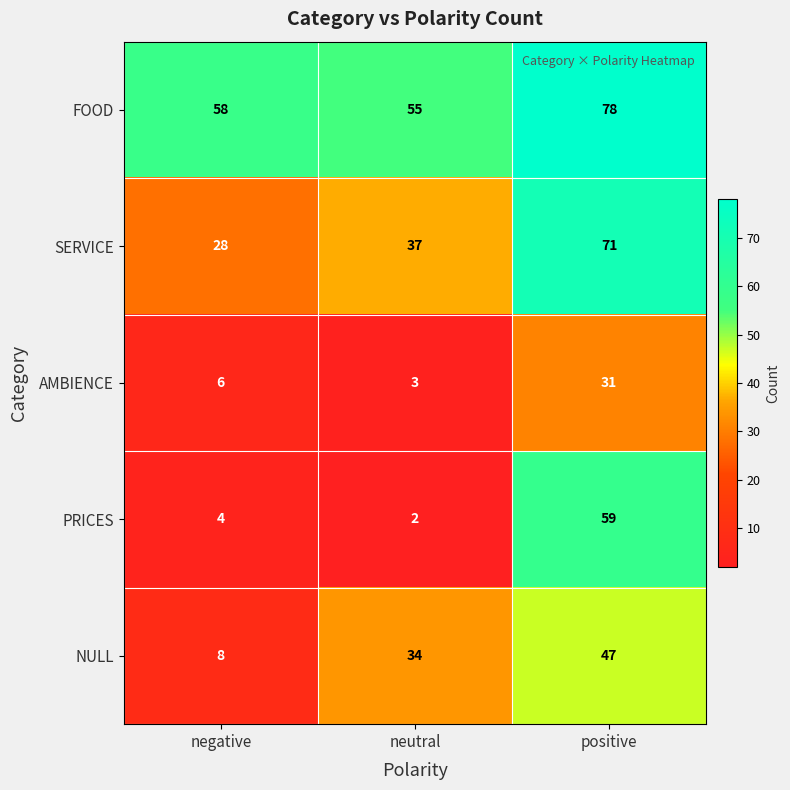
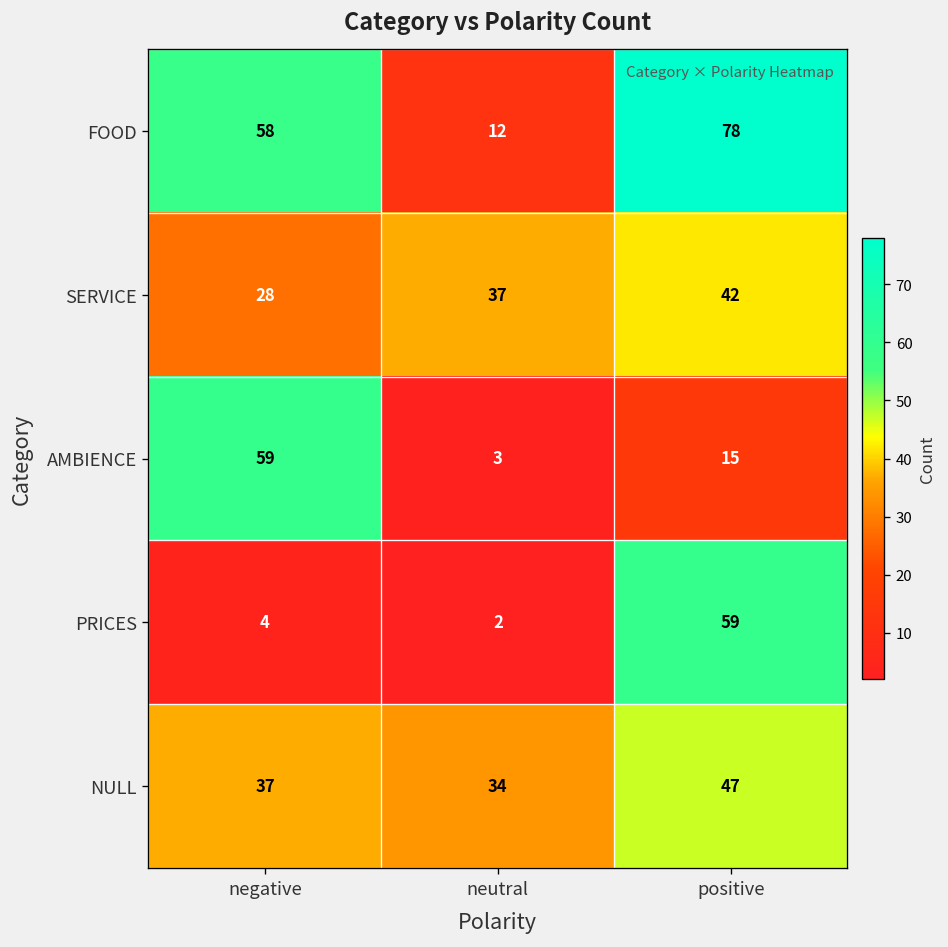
  {
    "FOOD": {
      "negative": 58,
-     "neutral": 55
+     "neutral": 12
    },
    "SERVICE": {
      "negative": 28,
      "neutral": 37,
-     "positive": 71
+     "positive": 42
    },
    "AMBIENCE": {
-     "negative": 6,
+     "negative": 59,
      "neutral": 3,
-     "positive": 31
+     "positive": 15
    },
    "PRICES": {
      "negative": 4,
      "neutral": 2,
      "positive": 59
    },
    "NULL": {
-     "negative": 8,
+     "negative": 37,
      "neutral": 34,
      "positive": 47
    }
  }
